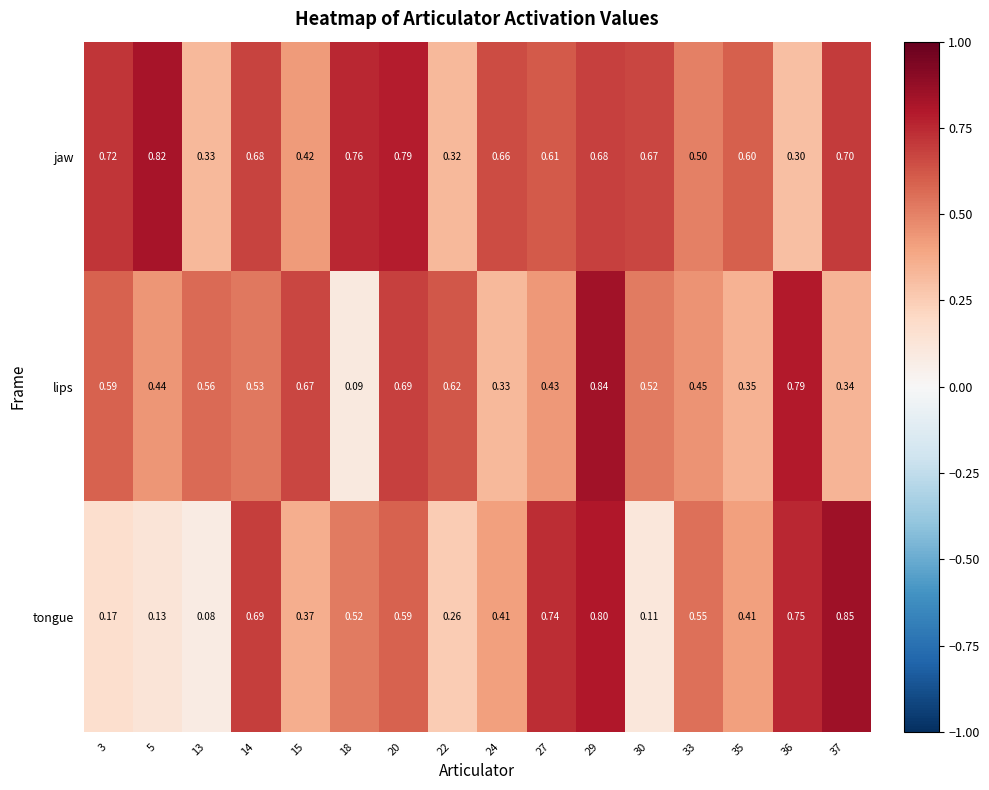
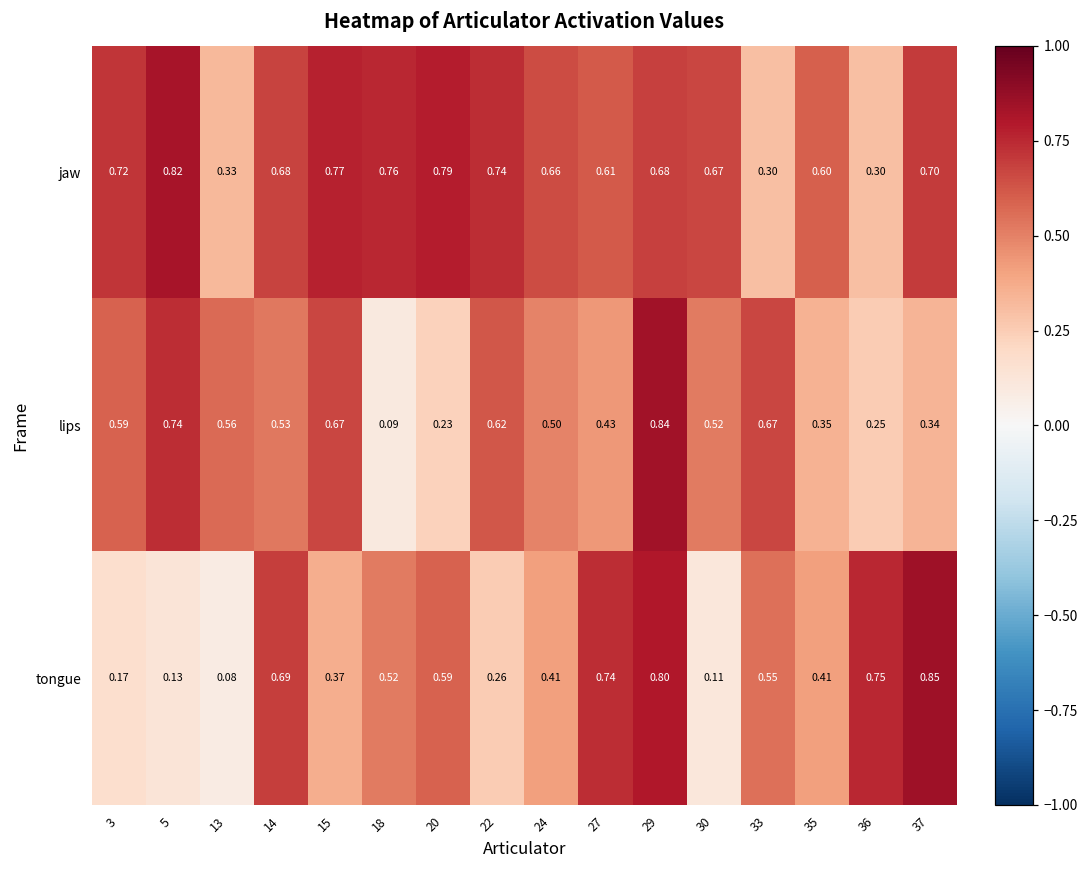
  {
    "jaw": {
      "3": 0.72,
      "5": 0.82,
      "13": 0.33,
      "14": 0.68,
-     "15": 0.42,
+     "15": 0.77,
      "18": 0.76,
      "20": 0.79,
-     "22": 0.32,
+     "22": 0.74,
      "24": 0.66,
      "27": 0.61,
      "29": 0.68,
      "30": 0.67,
-     "33": 0.50,
+     "33": 0.30,
      "35": 0.60,
      "36": 0.30,
      "37": 0.70
    },
    "lips": {
      "3": 0.59,
-     "5": 0.44,
+     "5": 0.74,
      "13": 0.56,
      "14": 0.53,
      "15": 0.67,
      "18": 0.09,
-     "20": 0.69,
+     "20": 0.23,
      "22": 0.62,
-     "24": 0.33,
+     "24": 0.50,
      "27": 0.43,
      "29": 0.84,
      "30": 0.52,
-     "33": 0.45,
+     "33": 0.67,
      "35": 0.35,
-     "36": 0.79,
+     "36": 0.25,
      "37": 0.34
    },
    "tongue": {
      "3": 0.17,
      "5": 0.13,
      "13": 0.08,
      "14": 0.69,
      "15": 0.37,
      "18": 0.52,
      "20": 0.59,
      "22": 0.26,
      "24": 0.41,
      "27": 0.74,
      "29": 0.80,
      "30": 0.11,
      "33": 0.55,
      "35": 0.41,
      "36": 0.75,
      "37": 0.85
    }
  }
